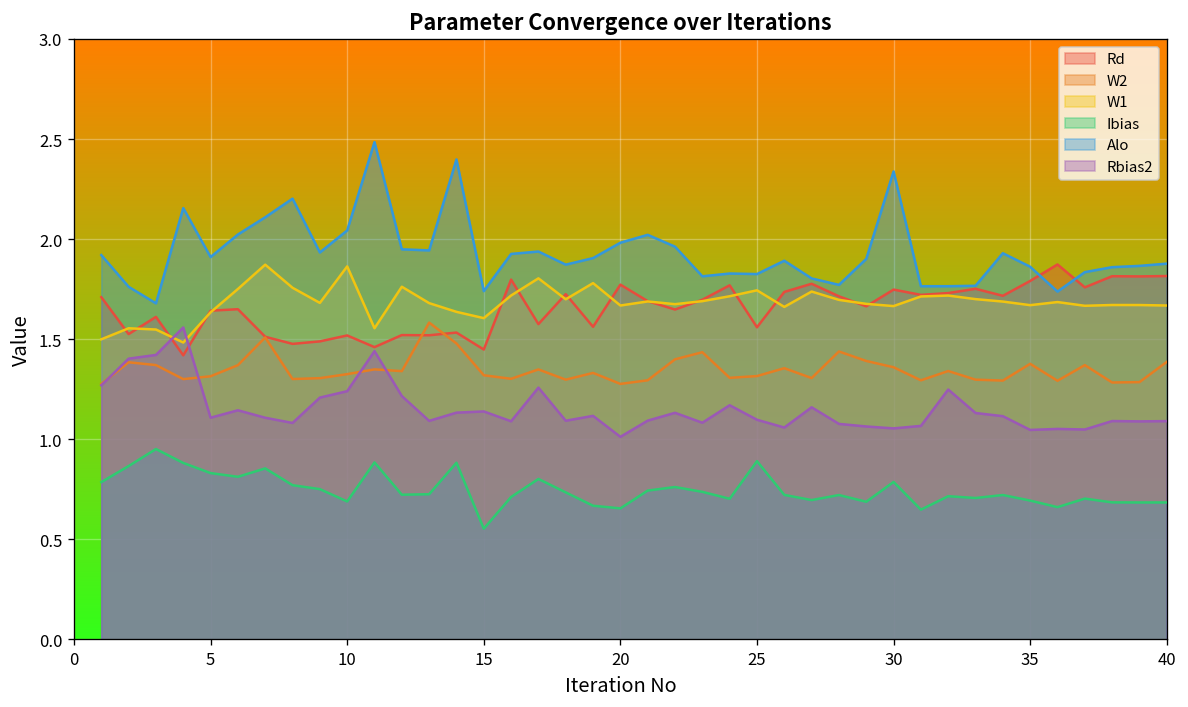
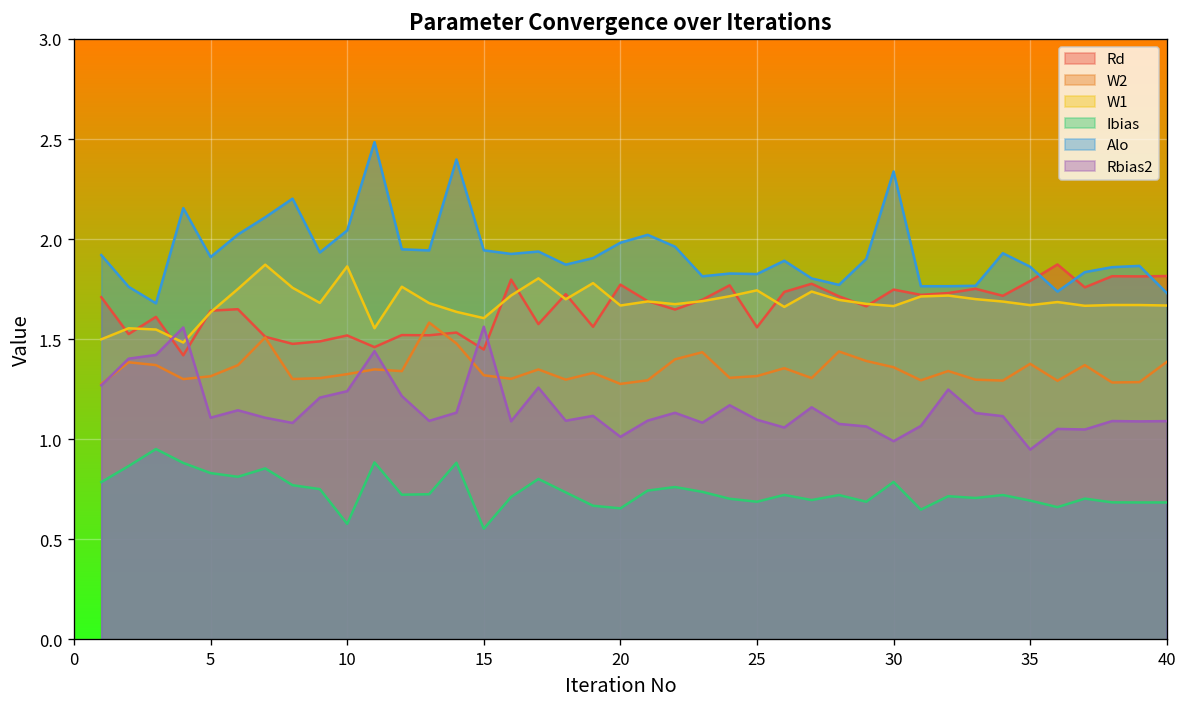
  {
    "Ibias": {
      "5": 0.83,
-     "10": 0.69,
+     "10": 0.58,
      "15": 0.55,
      "20": 0.65,
-     "25": 0.89,
+     "25": 0.69,
      "30": 0.79,
      "35": 0.69,
      "40": 0.68
    },
    "Alo": {
      "5": 1.91,
      "10": 2.04,
-     "15": 1.74,
+     "15": 1.94,
      "20": 1.98,
      "25": 1.83,
      "30": 2.34,
      "35": 1.86,
-     "40": 1.88
+     "40": 1.73
    },
    "Rbias2": {
      "5": 1.11,
      "10": 1.24,
-     "15": 1.14,
+     "15": 1.56,
      "20": 1.01,
      "25": 1.10,
-     "30": 1.05,
-     "35": 1.05,
+     "30": 0.99,
+     "35": 0.95,
      "40": 1.09
    }
  }
